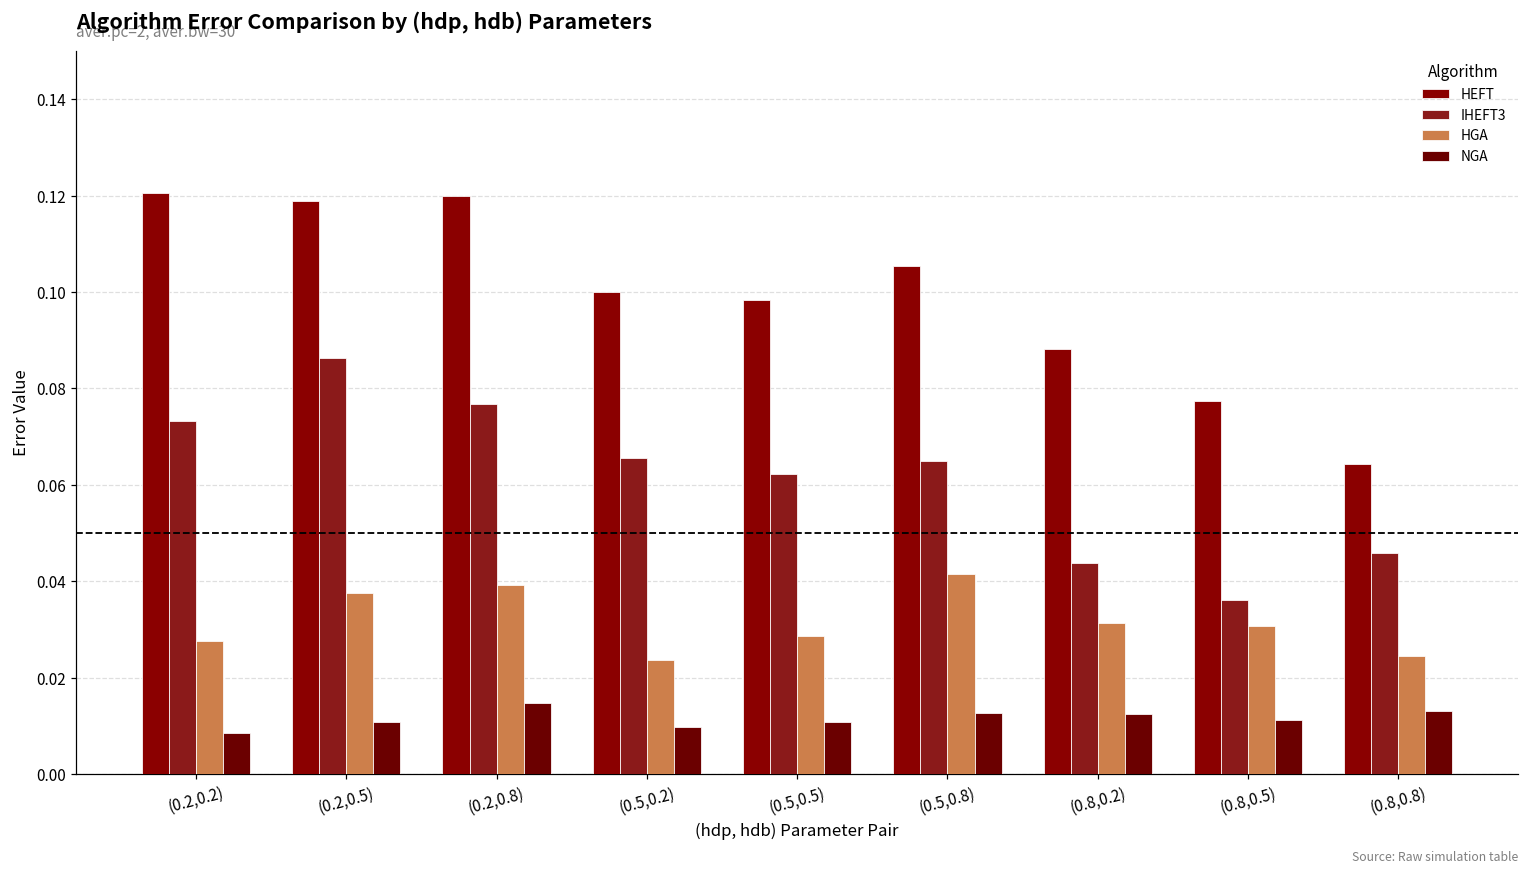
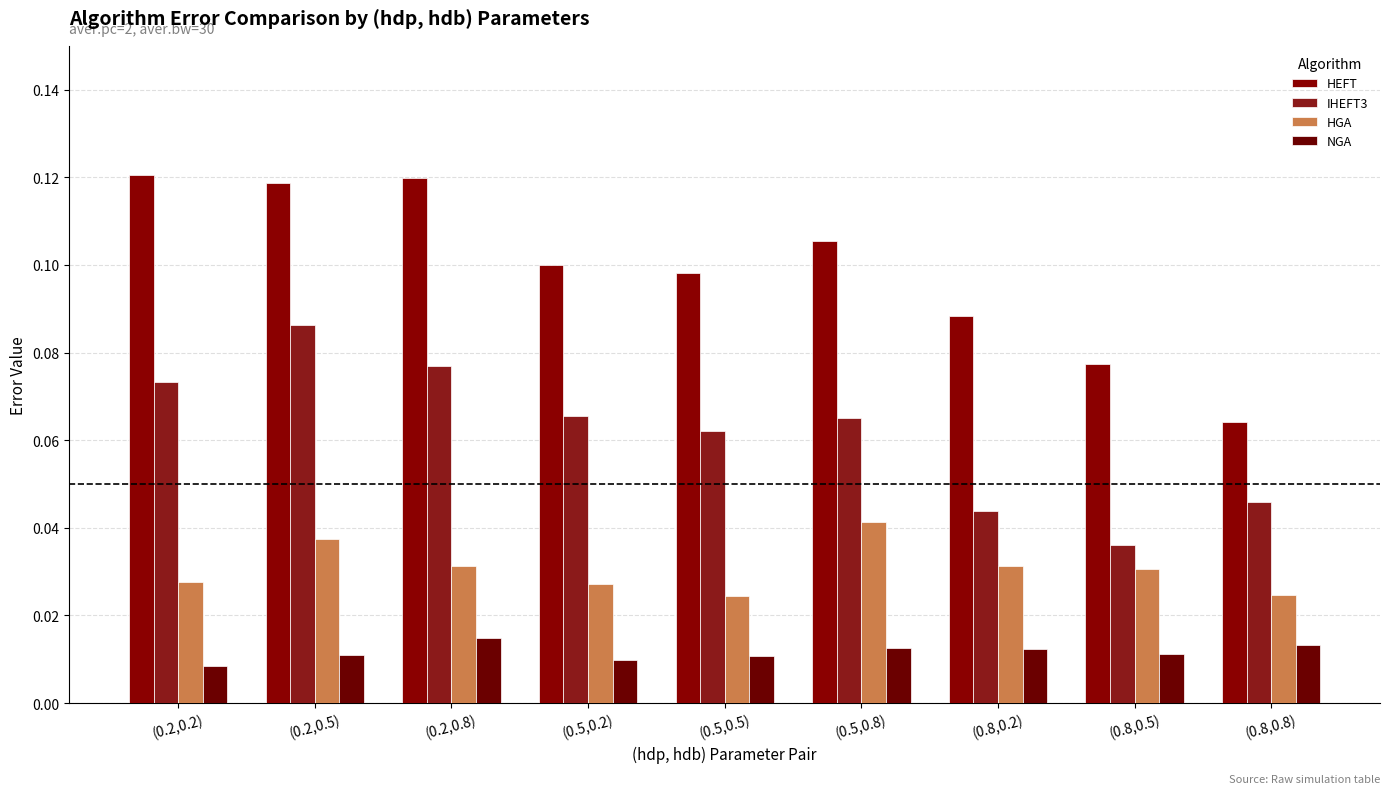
  {
    "HGA": {
      "(0.2,0.2)": 0.028,
      "(0.2,0.5)": 0.038,
-     "(0.2,0.8)": 0.039,
-     "(0.5,0.2)": 0.024,
-     "(0.5,0.5)": 0.029,
+     "(0.2,0.8)": 0.031,
+     "(0.5,0.2)": 0.027,
+     "(0.5,0.5)": 0.025,
      "(0.5,0.8)": 0.041,
      "(0.8,0.2)": 0.031,
      "(0.8,0.5)": 0.031,
      "(0.8,0.8)": 0.025
    }
  }
